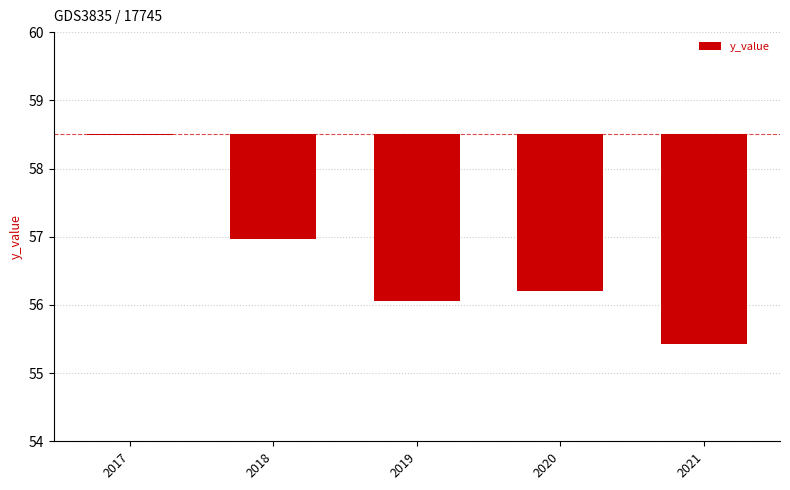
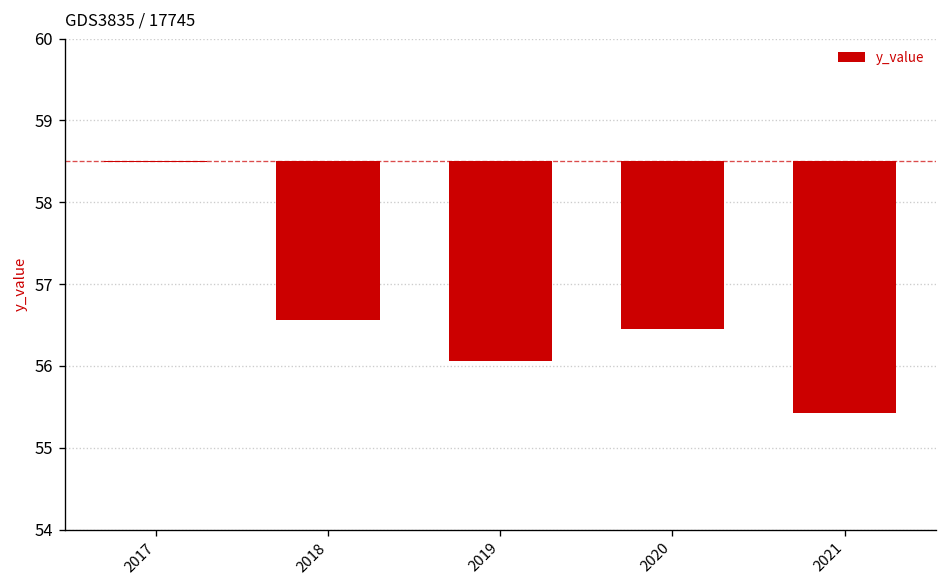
  {
-   "2018": 57.0,
+   "2018": 56.6,
    "2019": 56.1,
-   "2020": 56.2,
+   "2020": 56.5,
    "2021": 55.4
  }
